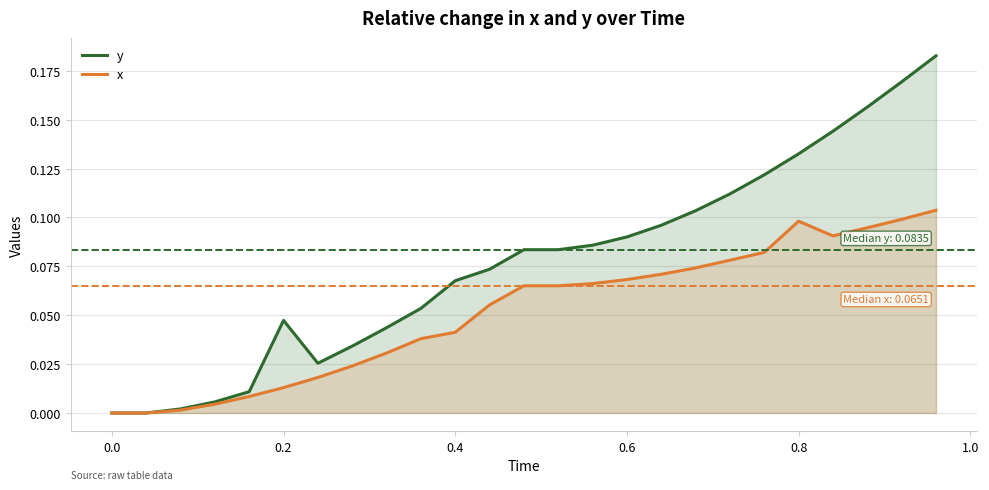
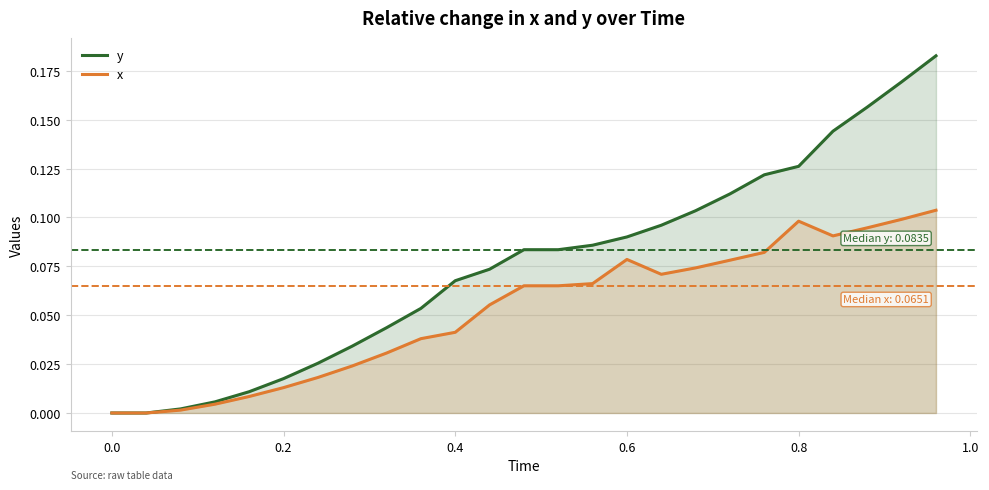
  {
    "y": {
-     "0.2": 0.047,
+     "0.2": 0.018,
      "0.4": 0.068,
      "0.6": 0.090,
-     "0.8": 0.133
+     "0.8": 0.126
    },
    "x": {
      "0.2": 0.013,
      "0.4": 0.041,
-     "0.6": 0.068,
+     "0.6": 0.079,
      "0.8": 0.098
    }
  }
